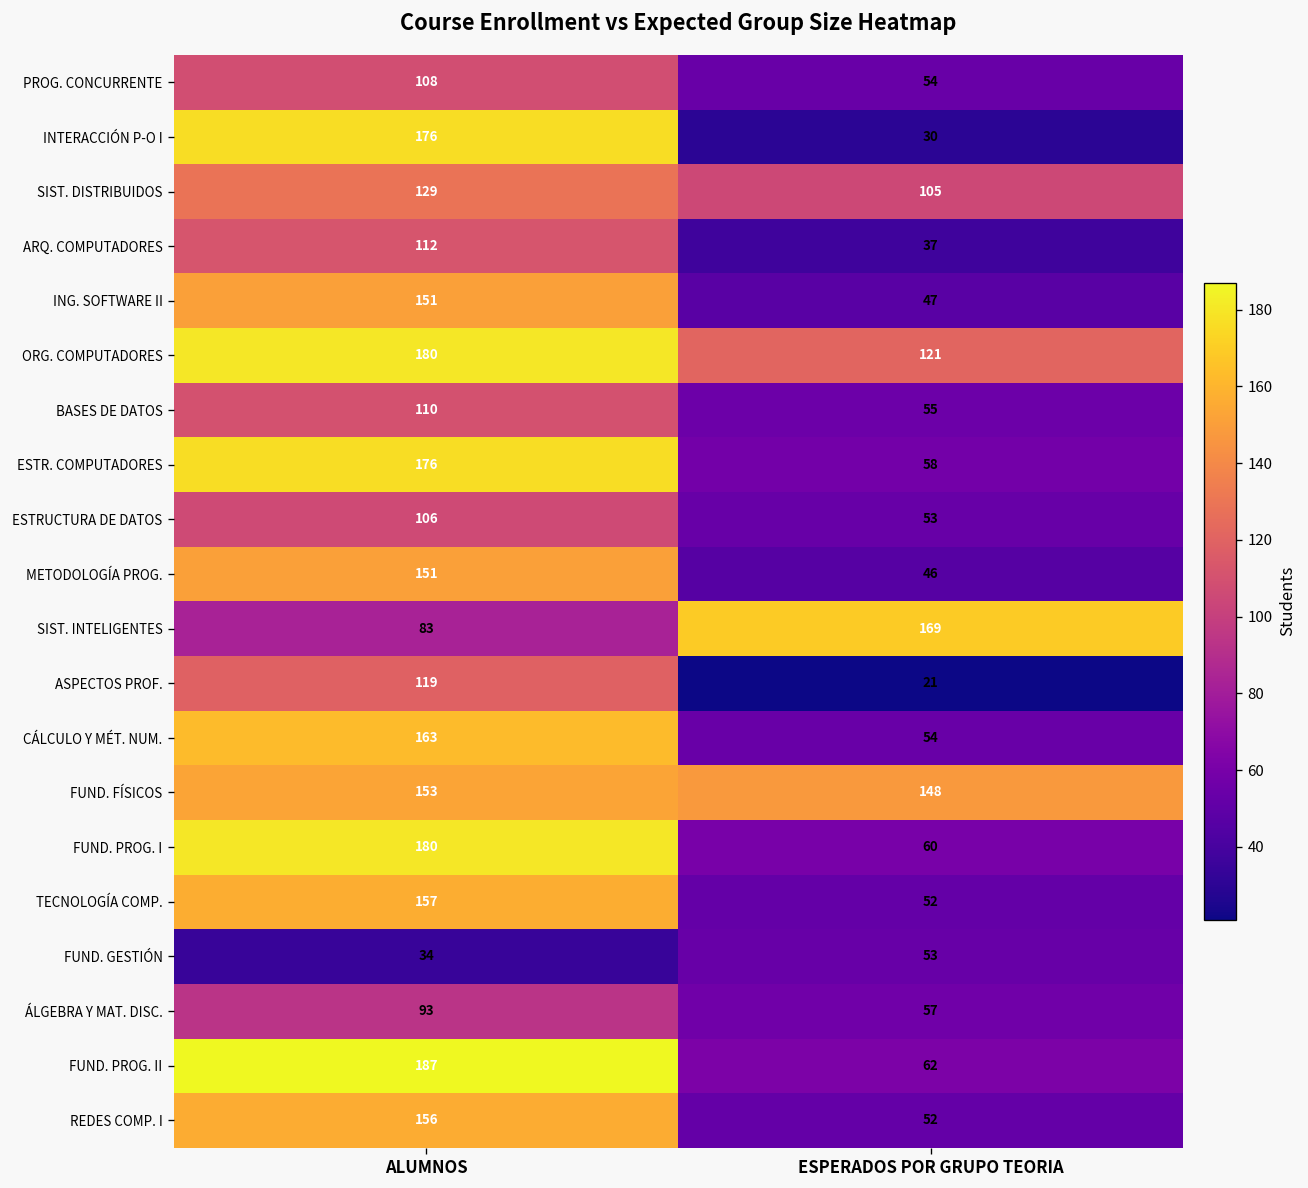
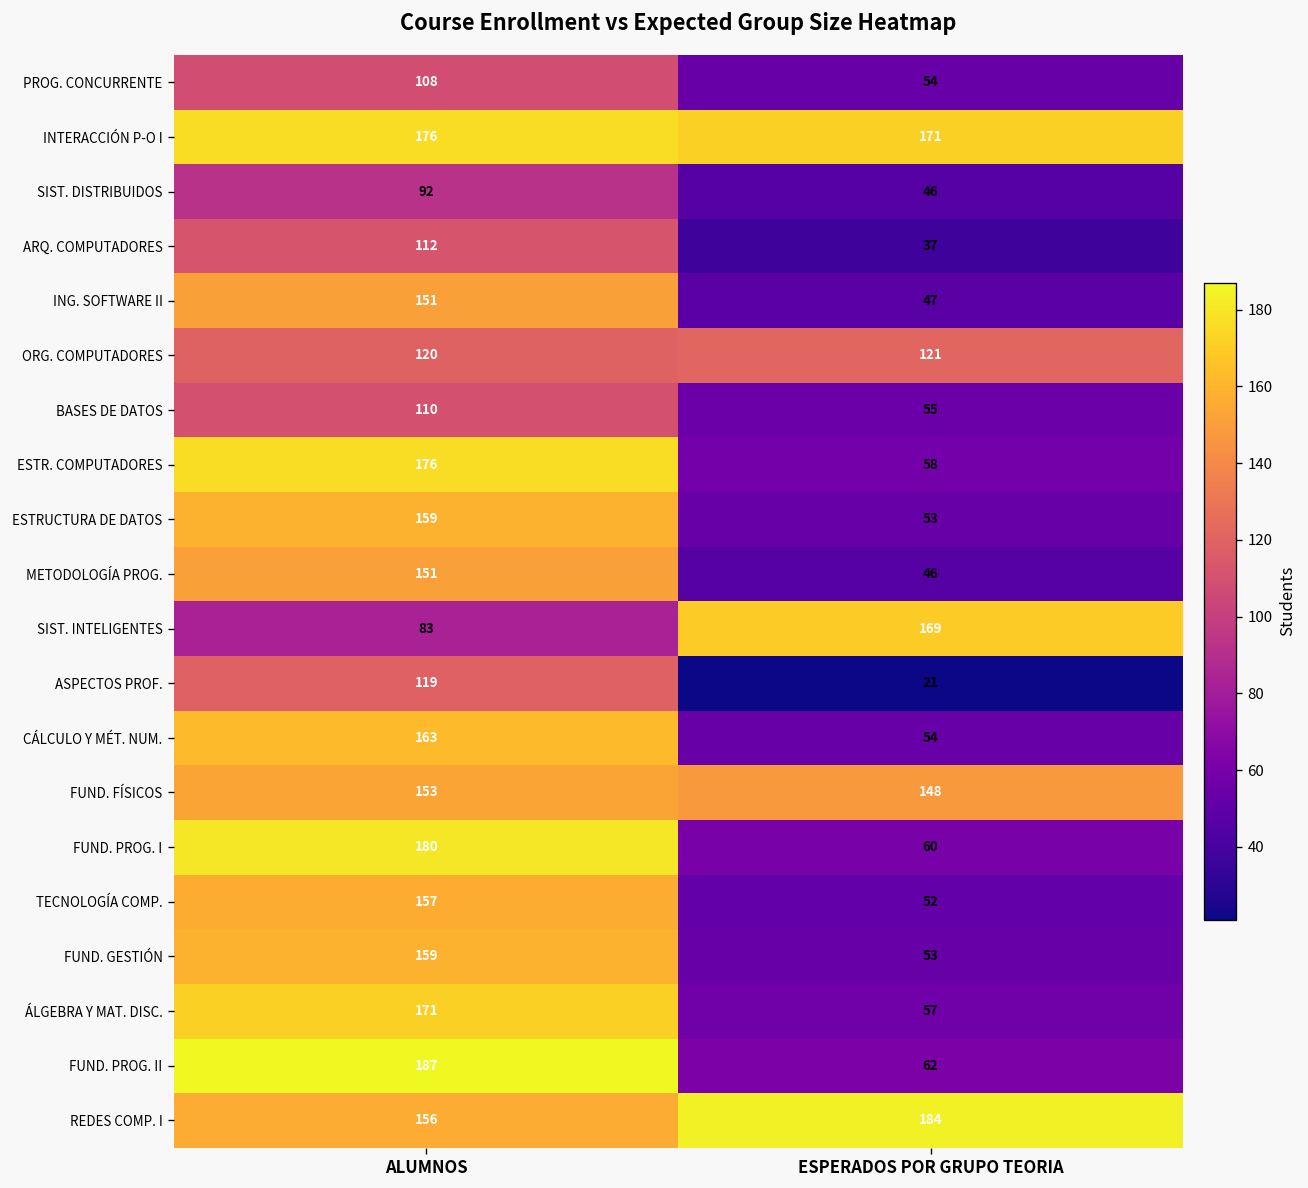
  {
    "PROG. CONCURRENTE": {
      "ALUMNOS": 108,
      "ESPERADOS POR GRUPO TEORIA": 54
    },
    "INTERACCIÓN P-O I": {
      "ALUMNOS": 176,
-     "ESPERADOS POR GRUPO TEORIA": 30
+     "ESPERADOS POR GRUPO TEORIA": 171
    },
    "SIST. DISTRIBUIDOS": {
-     "ALUMNOS": 129,
-     "ESPERADOS POR GRUPO TEORIA": 105
+     "ALUMNOS": 92,
+     "ESPERADOS POR GRUPO TEORIA": 46
    },
    "ARQ. COMPUTADORES": {
      "ALUMNOS": 112,
      "ESPERADOS POR GRUPO TEORIA": 37
    },
    "ING. SOFTWARE II": {
      "ALUMNOS": 151,
      "ESPERADOS POR GRUPO TEORIA": 47
    },
    "ORG. COMPUTADORES": {
-     "ALUMNOS": 180,
+     "ALUMNOS": 120,
      "ESPERADOS POR GRUPO TEORIA": 121
    },
    "BASES DE DATOS": {
      "ALUMNOS": 110,
      "ESPERADOS POR GRUPO TEORIA": 55
    },
    "ESTR. COMPUTADORES": {
      "ALUMNOS": 176,
      "ESPERADOS POR GRUPO TEORIA": 58
    },
    "ESTRUCTURA DE DATOS": {
-     "ALUMNOS": 106,
+     "ALUMNOS": 159,
      "ESPERADOS POR GRUPO TEORIA": 53
    },
    "METODOLOGÍA PROG.": {
      "ALUMNOS": 151,
      "ESPERADOS POR GRUPO TEORIA": 46
    },
    "SIST. INTELIGENTES": {
      "ALUMNOS": 83,
      "ESPERADOS POR GRUPO TEORIA": 169
    },
    "ASPECTOS PROF.": {
      "ALUMNOS": 119,
      "ESPERADOS POR GRUPO TEORIA": 21
    },
    "CÁLCULO Y MÉT. NUM.": {
      "ALUMNOS": 163,
      "ESPERADOS POR GRUPO TEORIA": 54
    },
    "FUND. FÍSICOS": {
      "ALUMNOS": 153,
      "ESPERADOS POR GRUPO TEORIA": 148
    },
    "FUND. PROG. I": {
      "ALUMNOS": 180,
      "ESPERADOS POR GRUPO TEORIA": 60
    },
    "TECNOLOGÍA COMP.": {
      "ALUMNOS": 157,
      "ESPERADOS POR GRUPO TEORIA": 52
    },
    "FUND. GESTIÓN": {
-     "ALUMNOS": 34,
+     "ALUMNOS": 159,
      "ESPERADOS POR GRUPO TEORIA": 53
    },
    "ÁLGEBRA Y MAT. DISC.": {
-     "ALUMNOS": 93,
+     "ALUMNOS": 171,
      "ESPERADOS POR GRUPO TEORIA": 57
    },
    "FUND. PROG. II": {
      "ALUMNOS": 187,
      "ESPERADOS POR GRUPO TEORIA": 62
    },
    "REDES COMP. I": {
      "ALUMNOS": 156,
-     "ESPERADOS POR GRUPO TEORIA": 52
+     "ESPERADOS POR GRUPO TEORIA": 184
    }
  }
